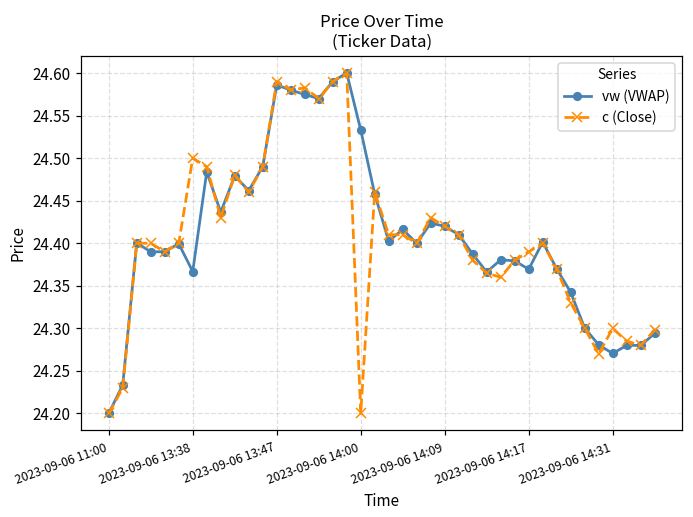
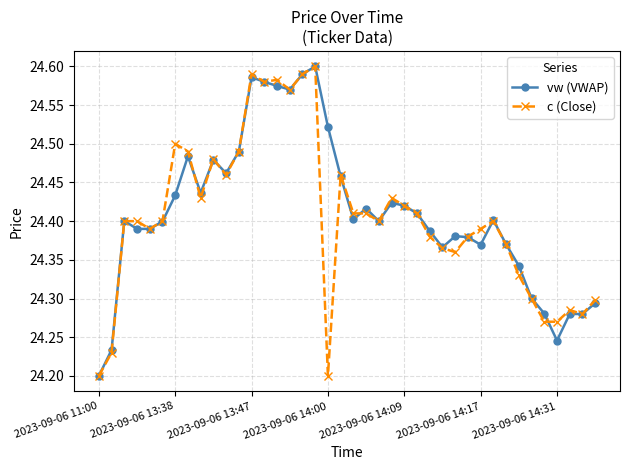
  {
    "vw (VWAP)": {
-     "2023-09-06 13:38": 24.37,
+     "2023-09-06 13:38": 24.43,
      "2023-09-06 13:47": 24.59,
-     "2023-09-06 14:00": 24.53,
+     "2023-09-06 14:00": 24.52,
      "2023-09-06 14:17": 24.37,
-     "2023-09-06 14:31": 24.27
+     "2023-09-06 14:31": 24.25
    },
    "c (Close)": {
      "2023-09-06 13:38": 24.50,
      "2023-09-06 13:47": 24.59,
      "2023-09-06 14:00": 24.20,
      "2023-09-06 14:17": 24.39,
-     "2023-09-06 14:31": 24.30
+     "2023-09-06 14:31": 24.27
    }
  }
